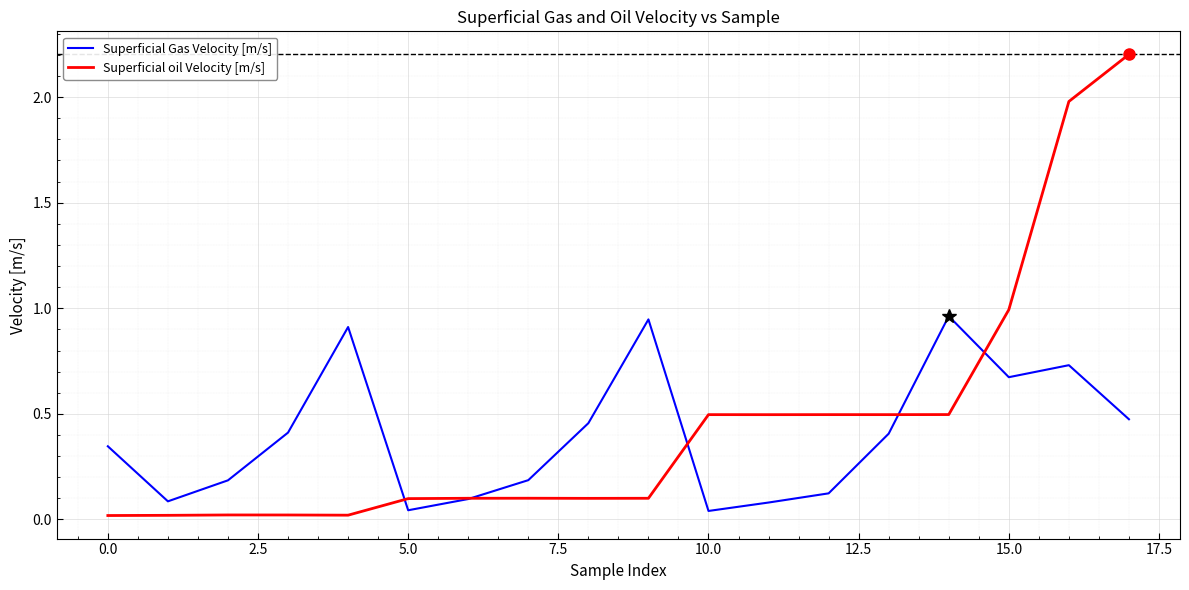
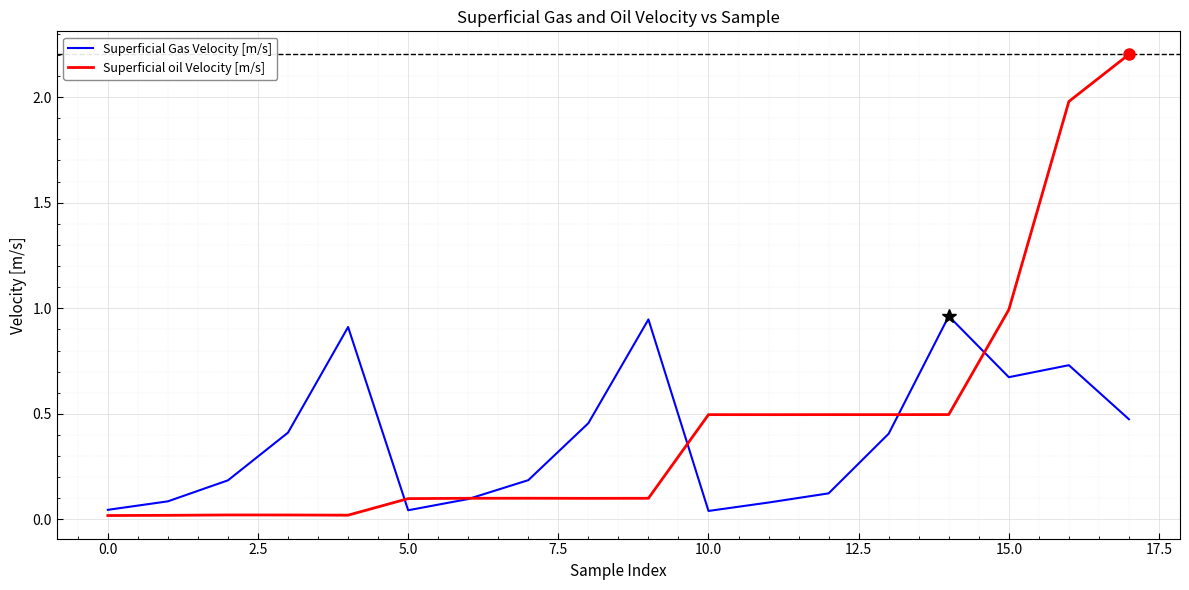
  {
    "Superficial Gas Velocity [m/s]": {
-     "0.0": 0.35,
+     "0.0": 0.05,
      "5.0": 0.04,
      "10.0": 0.04,
      "15.0": 0.67
    }
  }
